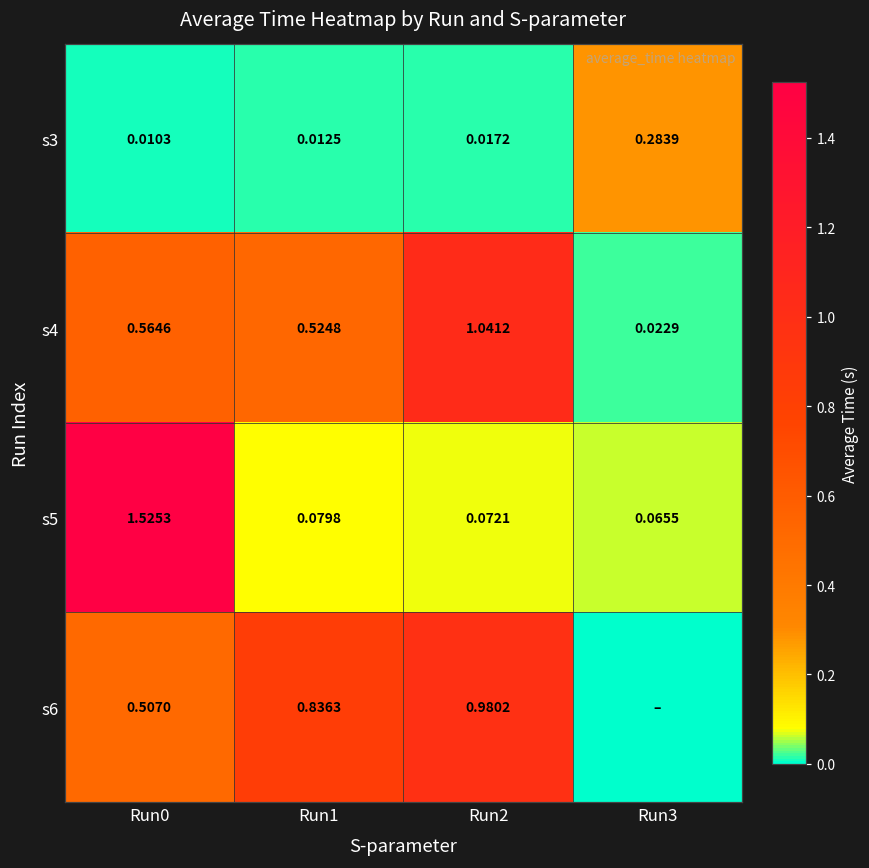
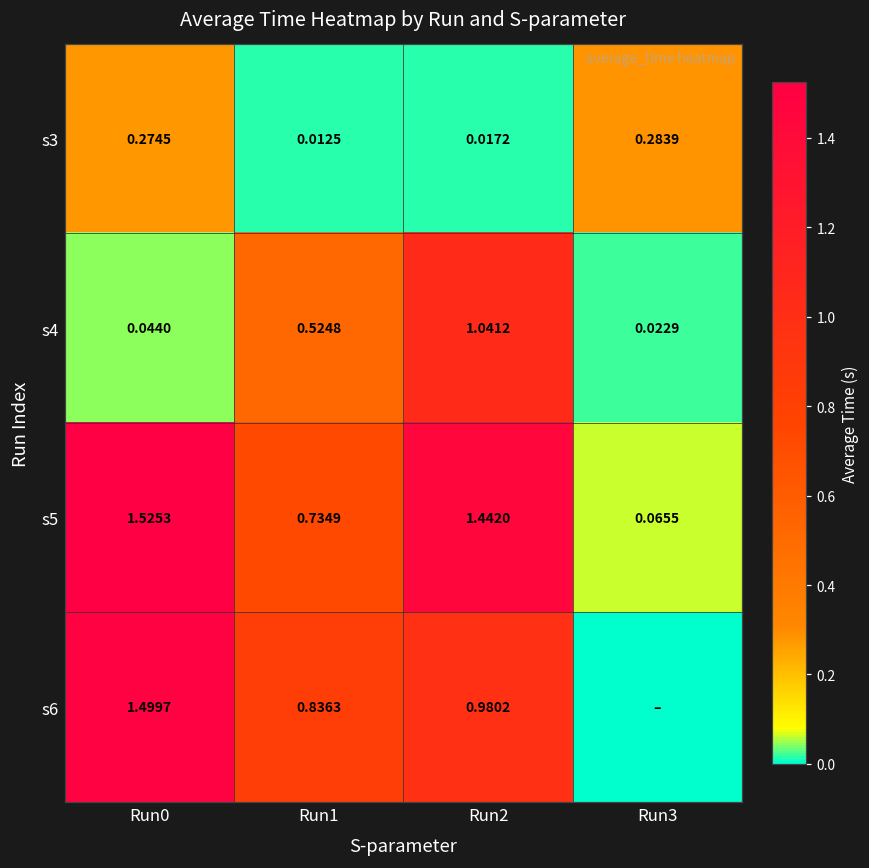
  {
    "s3": {
-     "Run0": 0.0103,
+     "Run0": 0.2745,
      "Run1": 0.0125,
      "Run2": 0.0172
    },
    "s4": {
-     "Run0": 0.5646,
+     "Run0": 0.0440,
      "Run1": 0.5248,
      "Run2": 1.0412,
      "Run3": 0.0229
    },
    "s5": {
      "Run0": 1.5253,
-     "Run1": 0.0798,
-     "Run2": 0.0721,
+     "Run1": 0.7349,
+     "Run2": 1.4420,
      "Run3": 0.0655
    },
    "s6": {
-     "Run0": 0.5070,
+     "Run0": 1.4997,
      "Run1": 0.8363,
      "Run2": 0.9802
    }
  }
